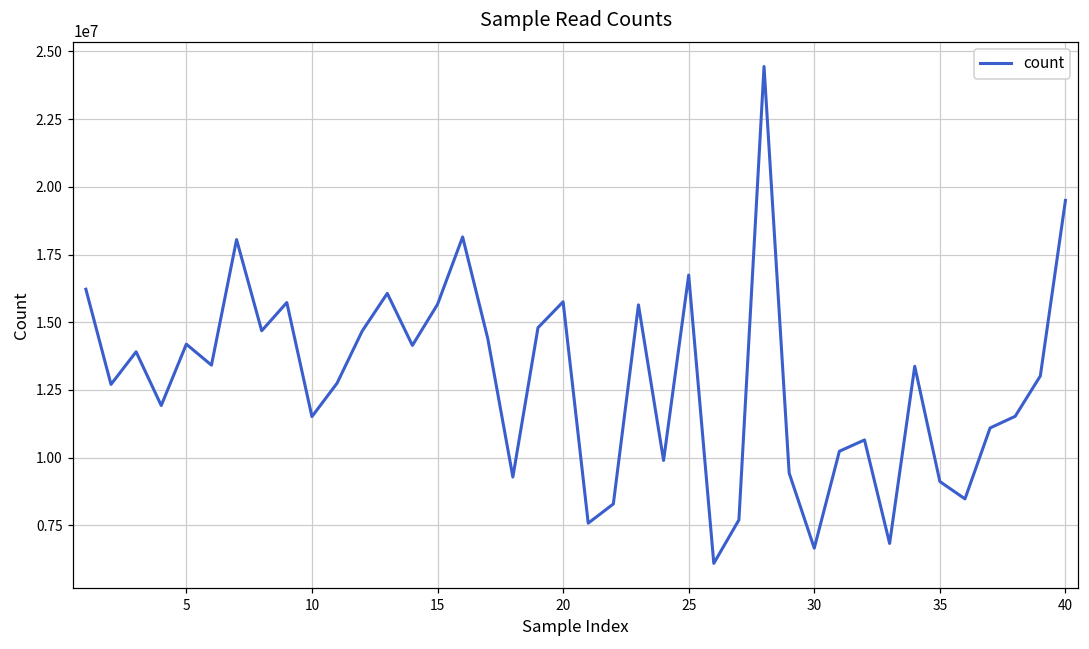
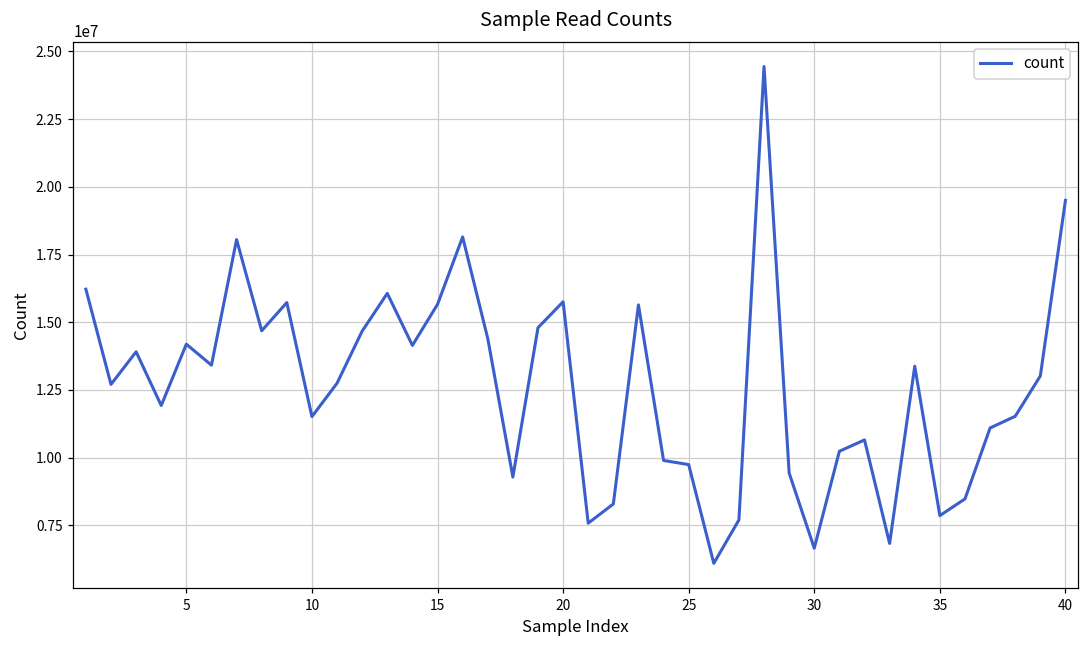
  {
    "5": 14200000,
    "10": 11500000,
    "15": 15700000,
    "20": 15800000,
-   "25": 16700000,
+   "25": 9700000,
    "30": 6700000,
-   "35": 9100000,
+   "35": 7900000,
    "40": 19500000
  }
